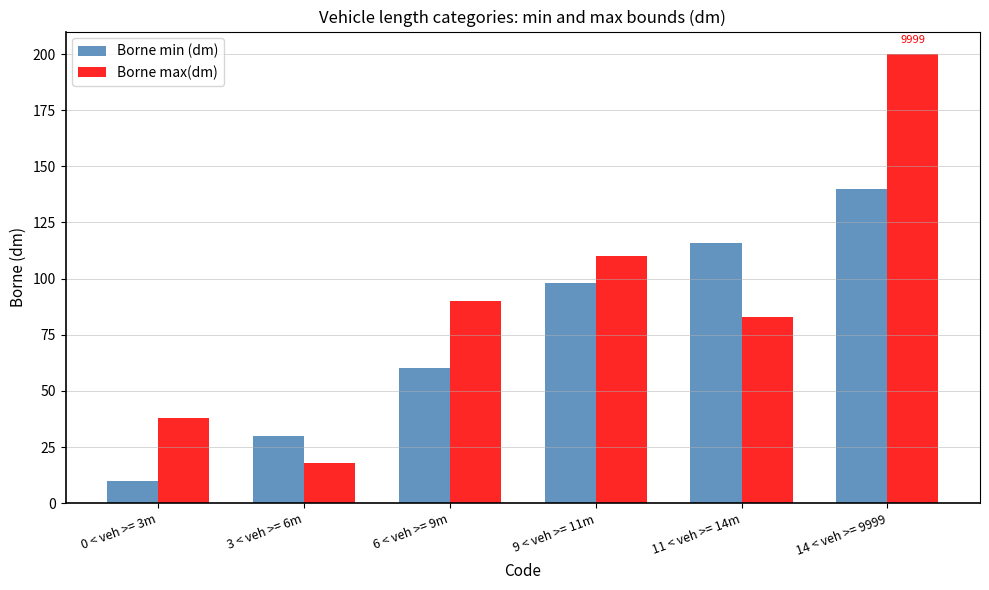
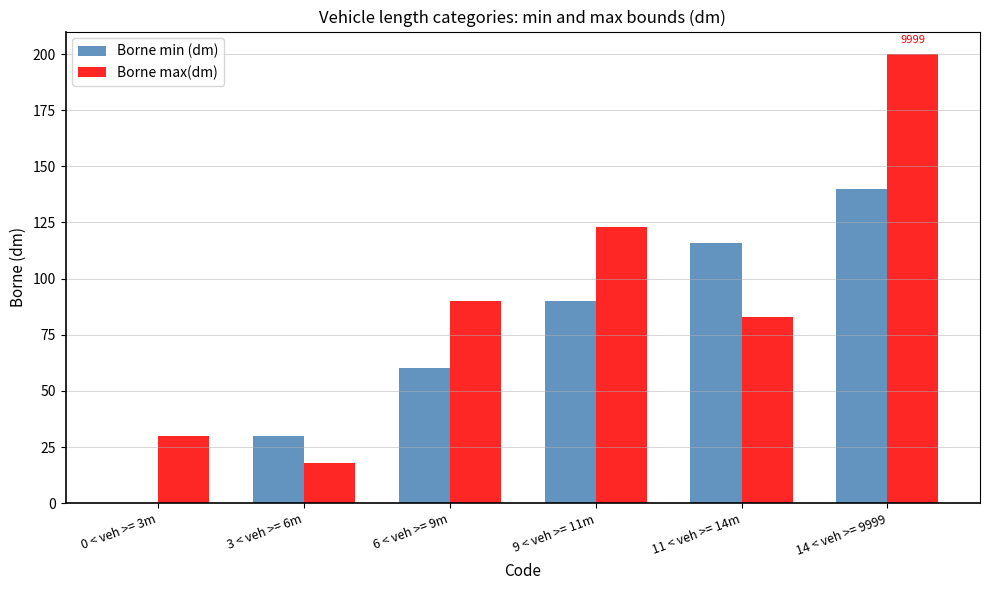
  {
    "Borne min (dm)": {
-     "0 < veh >= 3m": 10,
+     "0 < veh >= 3m": 0,
      "3 < veh >= 6m": 30,
      "6 < veh >= 9m": 60,
-     "9 < veh >= 11m": 98,
+     "9 < veh >= 11m": 90,
      "11 < veh >= 14m": 116,
      "14 < veh >= 9999": 140
    },
    "Borne max(dm)": {
-     "0 < veh >= 3m": 38,
+     "0 < veh >= 3m": 30,
      "3 < veh >= 6m": 18,
      "6 < veh >= 9m": 90,
-     "9 < veh >= 11m": 110,
+     "9 < veh >= 11m": 123,
      "11 < veh >= 14m": 83
    }
  }
